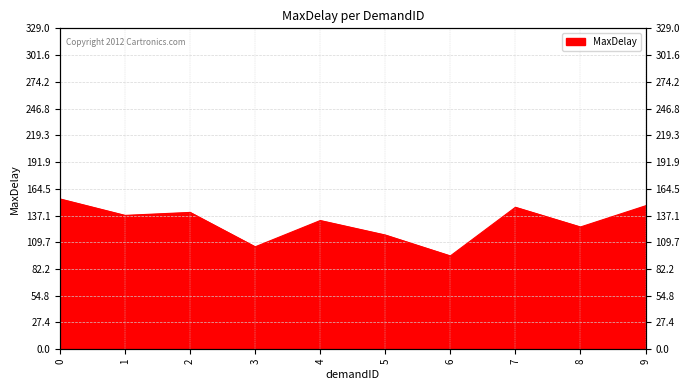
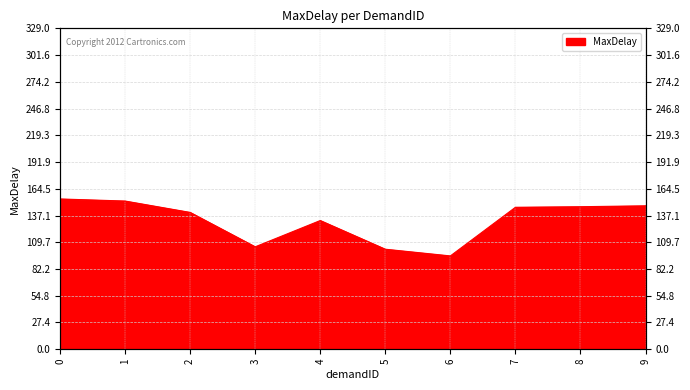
  {
    "0": 150,
-   "1": 140,
+   "1": 150,
    "2": 140,
    "3": 110,
    "4": 130,
-   "5": 120,
+   "5": 100,
    "6": 100,
    "7": 150,
-   "8": 130,
+   "8": 150,
    "9": 150
  }
